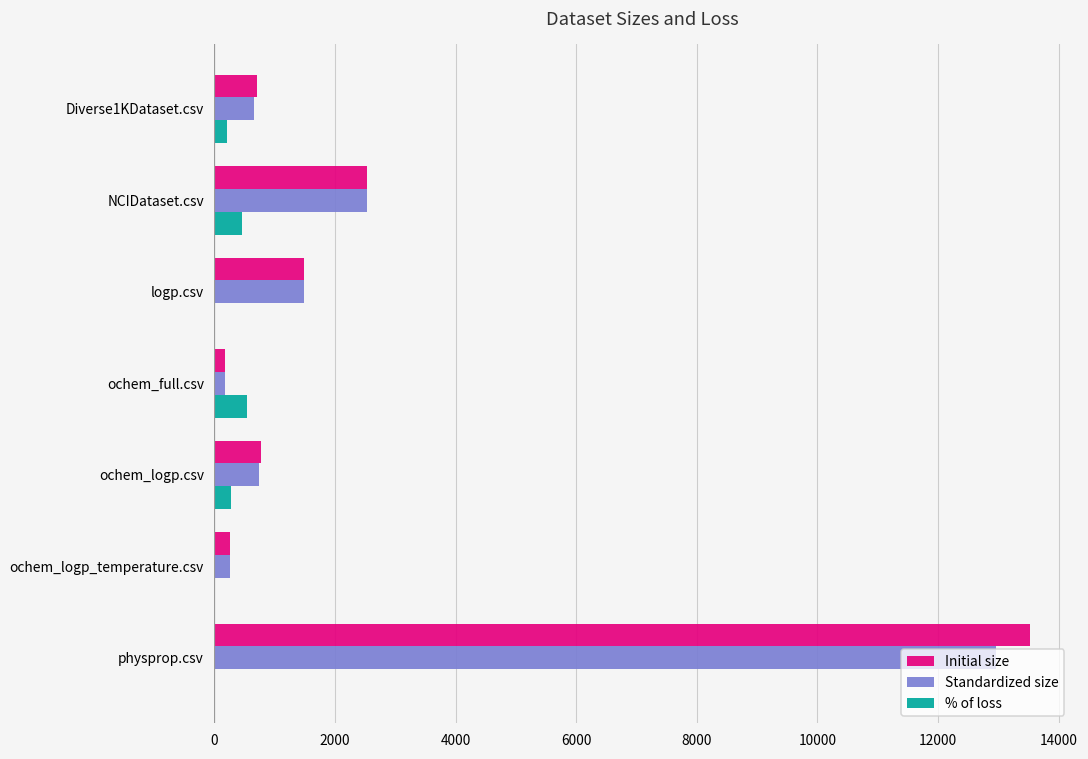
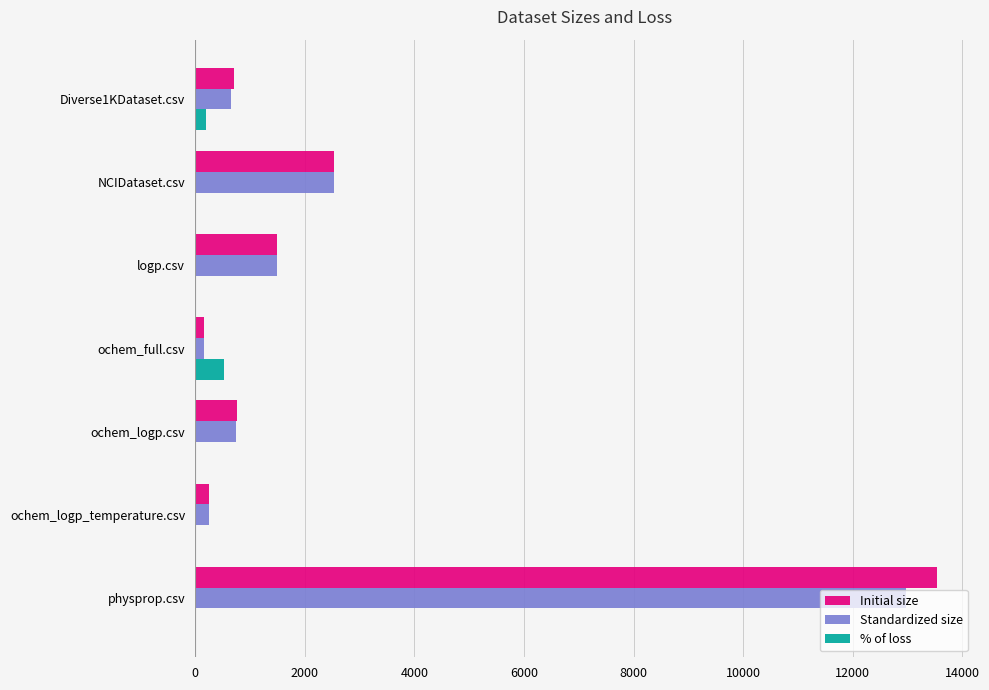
  {
    "Initial size": {
      "Diverse1KDataset.csv": 700,
      "NCIDataset.csv": 2500,
      "logp.csv": 1500,
      "ochem_full.csv": 200,
      "ochem_logp.csv": 800,
      "ochem_logp_temperature.csv": 300,
      "physprop.csv": 13500
    },
    "Standardized size": {
      "Diverse1KDataset.csv": 700,
      "NCIDataset.csv": 2500,
      "logp.csv": 1500,
      "ochem_full.csv": 200,
      "ochem_logp.csv": 700,
      "ochem_logp_temperature.csv": 300
    },
    "% of loss": {
      "Diverse1KDataset.csv": 200,
-     "NCIDataset.csv": 500,
+     "NCIDataset.csv": 0,
      "logp.csv": 0,
      "ochem_full.csv": 500,
-     "ochem_logp.csv": 300,
+     "ochem_logp.csv": 0,
      "ochem_logp_temperature.csv": 0
    }
  }
